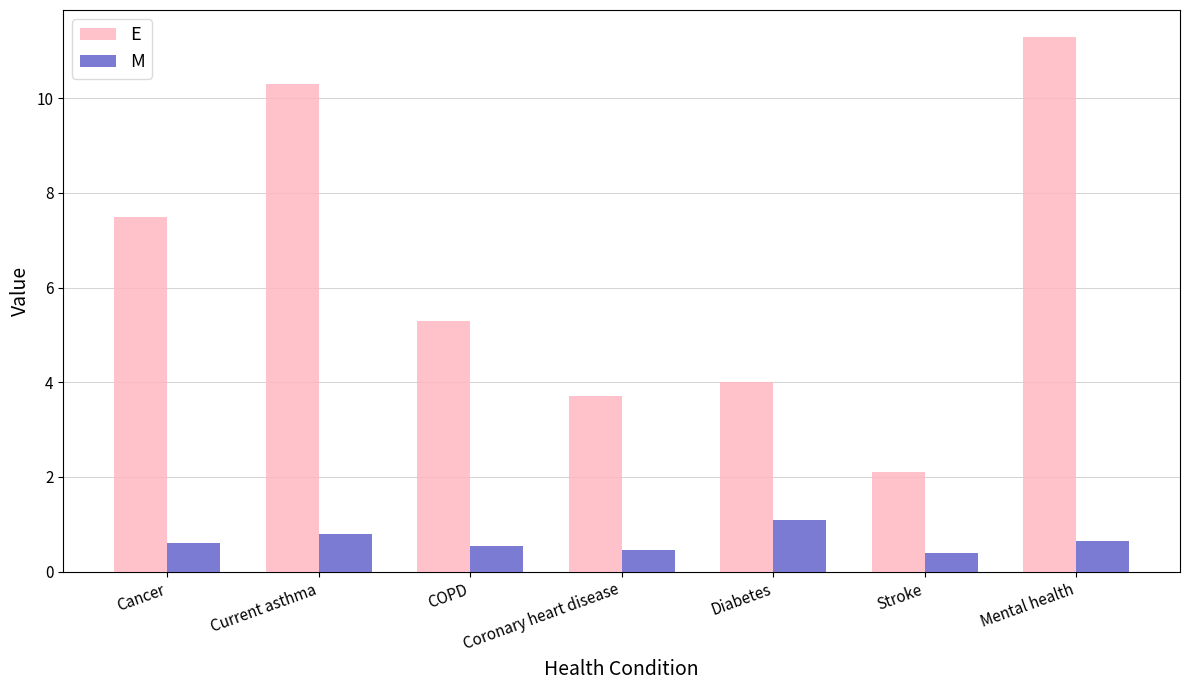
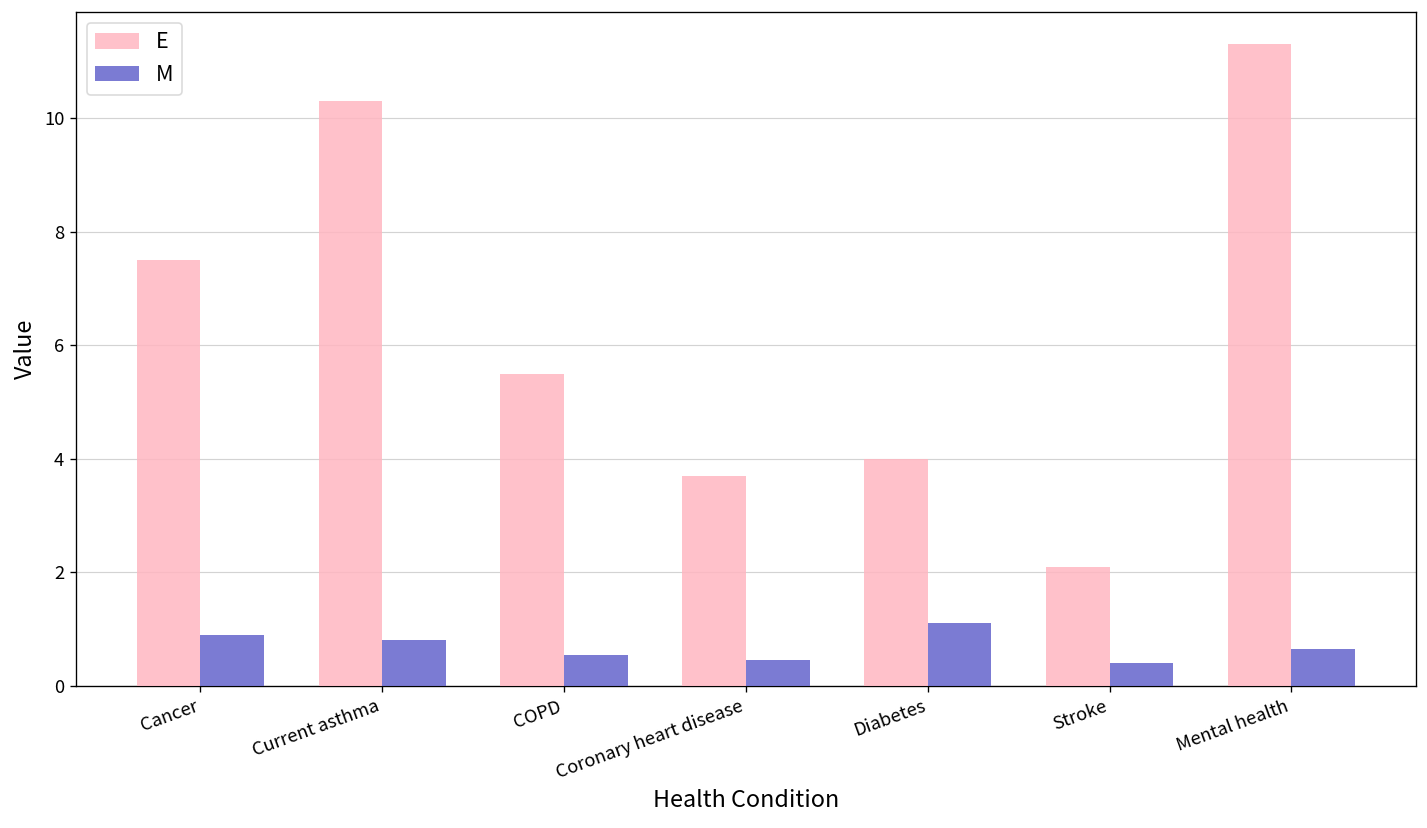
  {
    "E": {
      "Cancer": 7.5,
      "Current asthma": 10.3,
-     "COPD": 5.3,
+     "COPD": 5.5,
      "Coronary heart disease": 3.7,
      "Diabetes": 4.0,
      "Stroke": 2.1,
      "Mental health": 11.3
    },
    "M": {
-     "Cancer": 0.6,
+     "Cancer": 0.9,
      "Current asthma": 0.8,
      "COPD": 0.6,
      "Coronary heart disease": 0.5,
      "Diabetes": 1.1,
      "Stroke": 0.4,
      "Mental health": 0.7
    }
  }
